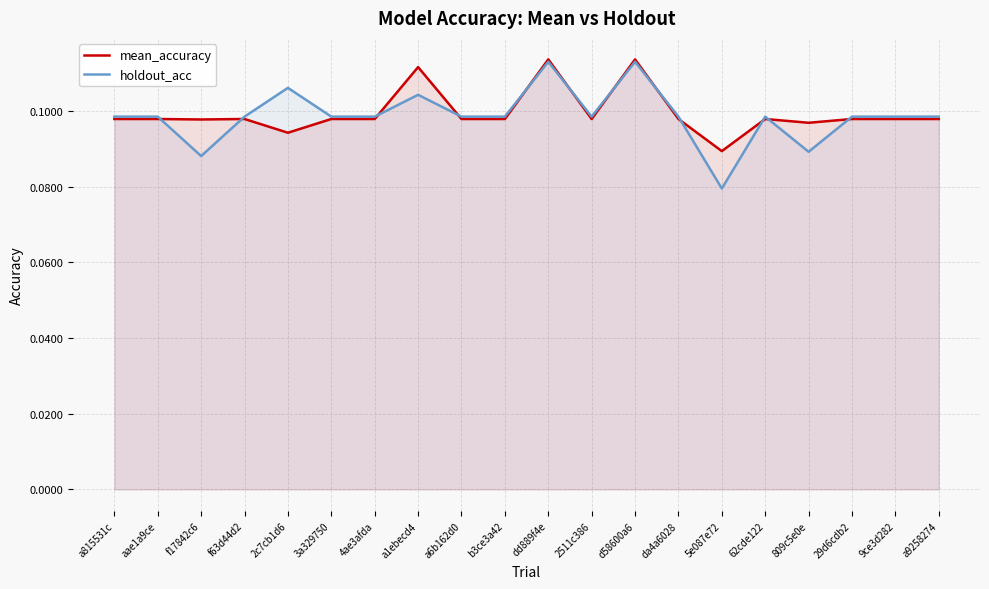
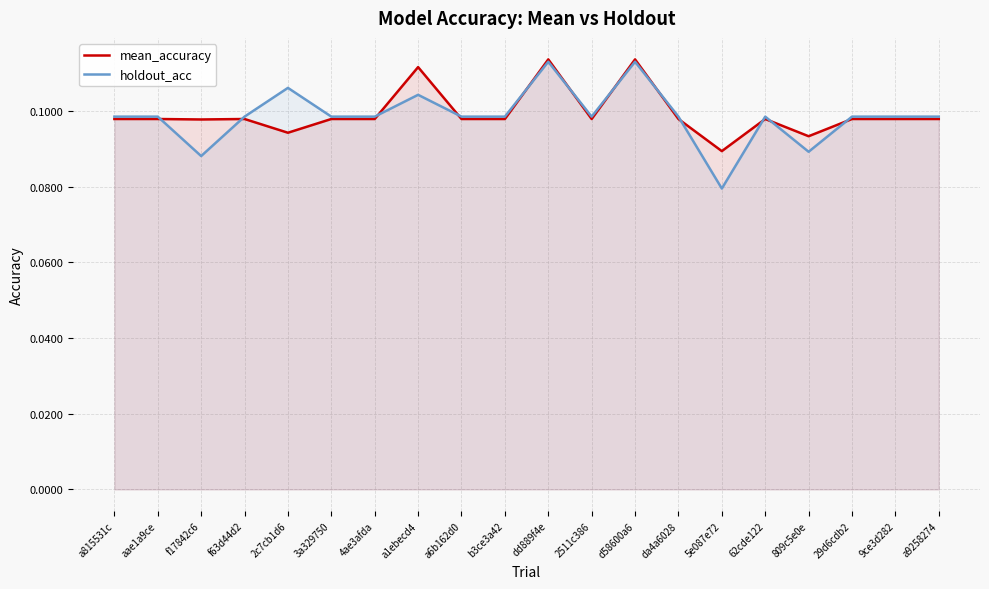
  {
    "mean_accuracy": {
      "f17842c6": 0.098,
      "2c7cb1d6": 0.094,
      "a1ebecd4": 0.112,
      "5e087e72": 0.089,
-     "809c5e0e": 0.097
+     "809c5e0e": 0.093
    },
    "holdout_acc": {
      "f17842c6": 0.088,
      "2c7cb1d6": 0.106,
      "a1ebecd4": 0.104,
      "5e087e72": 0.079,
      "809c5e0e": 0.089
    }
  }
